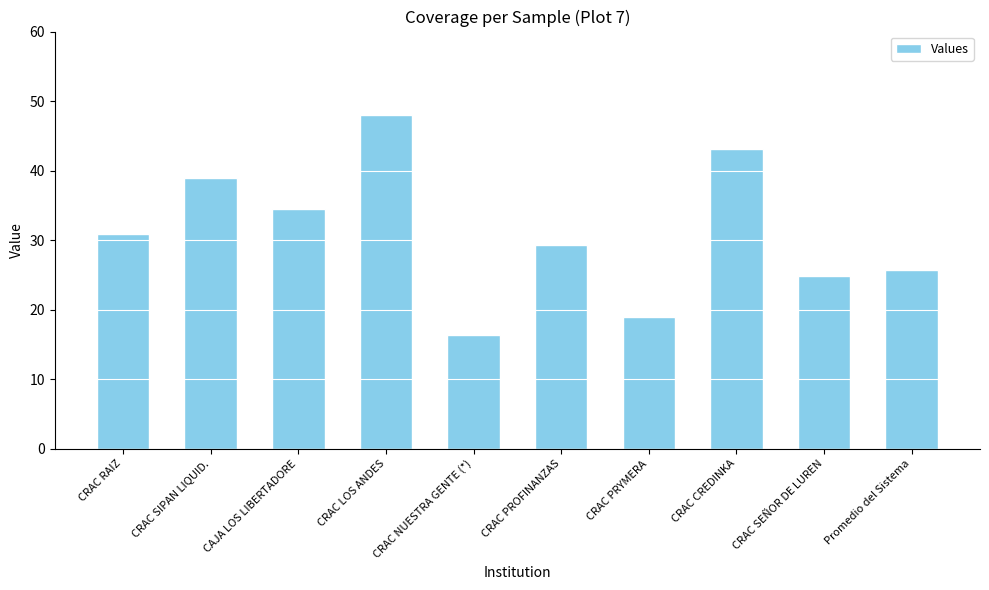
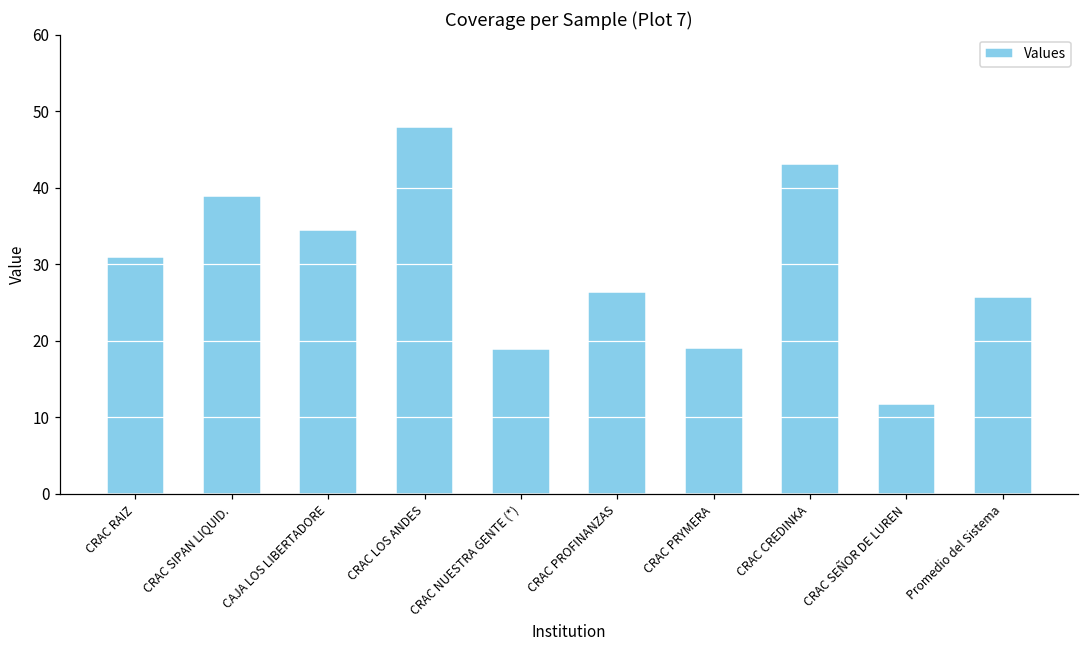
  {
    "CRAC RAIZ": 31,
    "CRAC SIPAN LIQUID.": 39,
    "CAJA LOS LIBERTADORE": 34,
    "CRAC LOS ANDES": 48,
-   "CRAC NUESTRA GENTE (*)": 16,
-   "CRAC PROFINANZAS": 29,
+   "CRAC NUESTRA GENTE (*)": 19,
+   "CRAC PROFINANZAS": 26,
    "CRAC PRYMERA": 19,
    "CRAC CREDINKA": 43,
-   "CRAC SEÑOR DE LUREN": 25,
+   "CRAC SEÑOR DE LUREN": 12,
    "Promedio del Sistema": 26
  }
